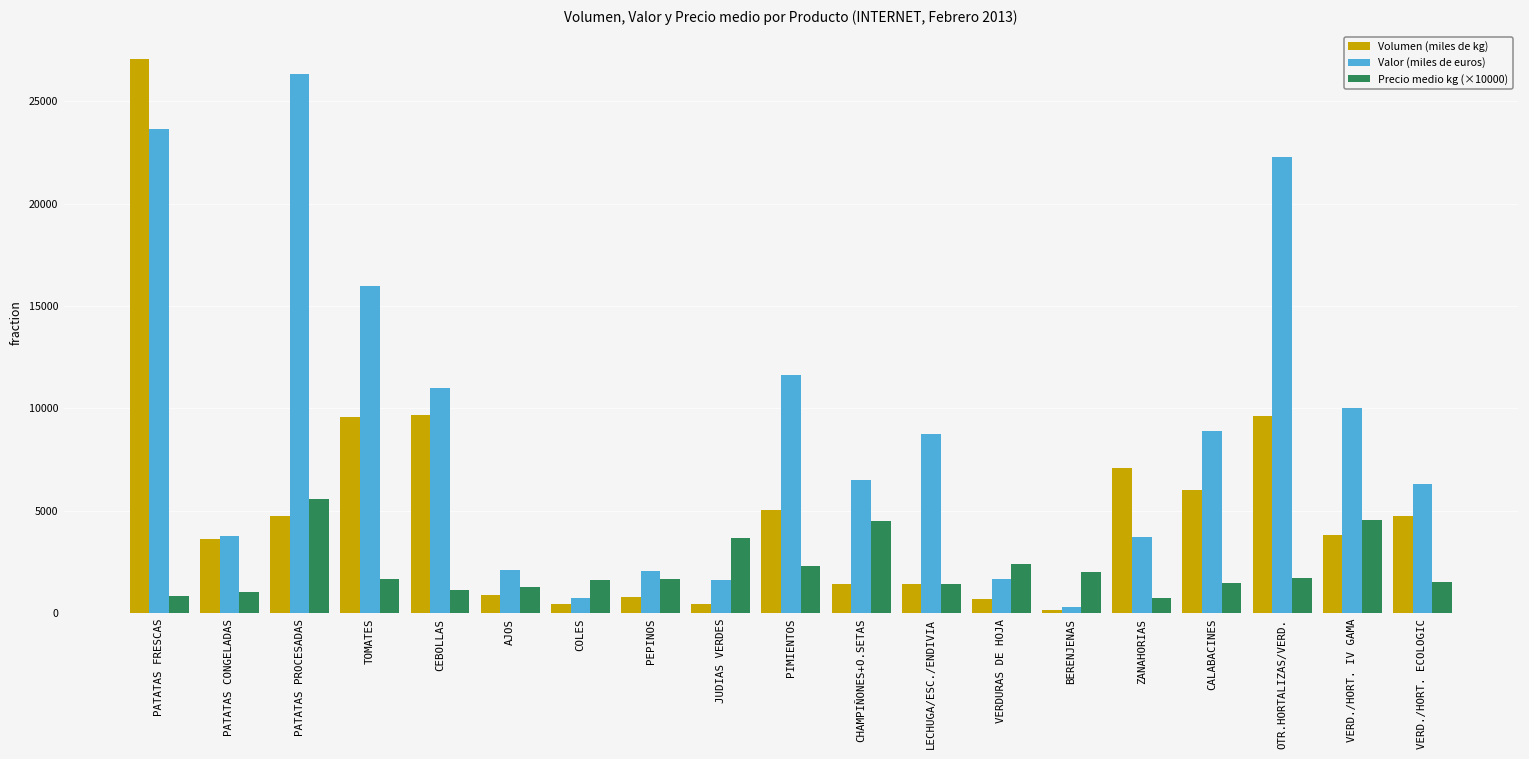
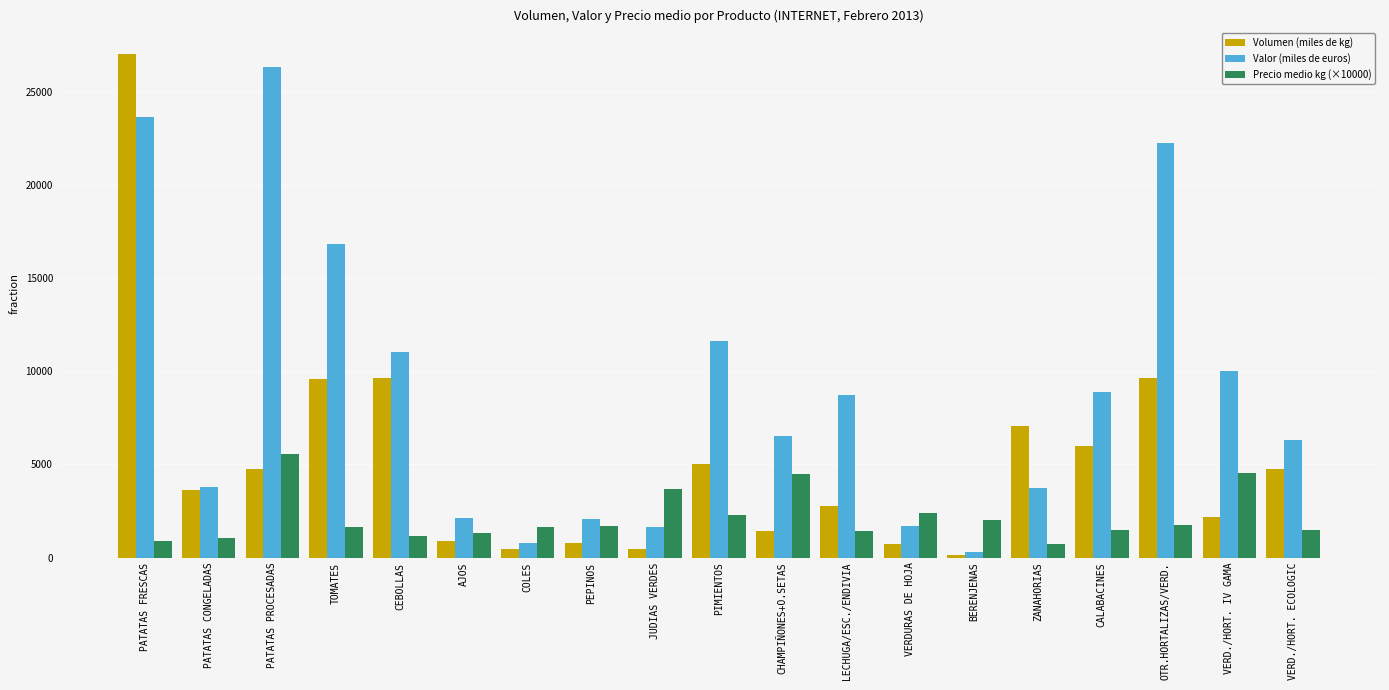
  {
    "Volumen (miles de kg)": {
      "PATATAS FRESCAS": 27000,
      "PATATAS CONGELADAS": 3600,
      "PATATAS PROCESADAS": 4700,
      "TOMATES": 9600,
      "CEBOLLAS": 9700,
      "AJOS": 900,
      "COLES": 500,
      "PEPINOS": 800,
      "JUDIAS VERDES": 400,
      "PIMIENTOS": 5000,
      "CHAMPIÑONES+O.SETAS": 1400,
-     "LECHUGA/ESC./ENDIVIA": 1400,
+     "LECHUGA/ESC./ENDIVIA": 2800,
      "VERDURAS DE HOJA": 700,
      "BERENJENAS": 200,
      "ZANAHORIAS": 7100,
      "CALABACINES": 6000,
      "OTR.HORTALIZAS/VERD.": 9600,
-     "VERD./HORT. IV GAMA": 3800,
+     "VERD./HORT. IV GAMA": 2200,
      "VERD./HORT. ECOLOGIC": 4800
    },
    "Valor (miles de euros)": {
      "PATATAS FRESCAS": 23700,
      "PATATAS CONGELADAS": 3800,
      "PATATAS PROCESADAS": 26300,
-     "TOMATES": 16000,
+     "TOMATES": 16900,
      "CEBOLLAS": 11000,
      "AJOS": 2100,
      "COLES": 800,
      "PEPINOS": 2100,
      "JUDIAS VERDES": 1600,
      "PIMIENTOS": 11600,
      "CHAMPIÑONES+O.SETAS": 6500,
      "LECHUGA/ESC./ENDIVIA": 8800,
      "VERDURAS DE HOJA": 1700,
      "BERENJENAS": 300,
      "ZANAHORIAS": 3700,
      "CALABACINES": 8900,
      "OTR.HORTALIZAS/VERD.": 22300,
      "VERD./HORT. IV GAMA": 10000,
      "VERD./HORT. ECOLOGIC": 6300
    },
    "Precio medio kg (×10000)": {
      "PATATAS FRESCAS": 900,
      "PATATAS CONGELADAS": 1000,
      "PATATAS PROCESADAS": 5600,
      "TOMATES": 1700,
      "CEBOLLAS": 1100,
      "AJOS": 1300,
      "COLES": 1600,
      "PEPINOS": 1700,
      "JUDIAS VERDES": 3700,
      "PIMIENTOS": 2300,
      "CHAMPIÑONES+O.SETAS": 4500,
      "LECHUGA/ESC./ENDIVIA": 1400,
      "VERDURAS DE HOJA": 2400,
      "BERENJENAS": 2000,
      "ZANAHORIAS": 800,
      "CALABACINES": 1500,
      "OTR.HORTALIZAS/VERD.": 1800,
      "VERD./HORT. IV GAMA": 4600,
      "VERD./HORT. ECOLOGIC": 1500
    }
  }
